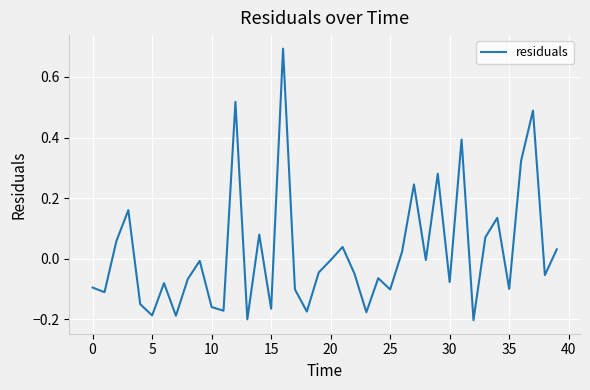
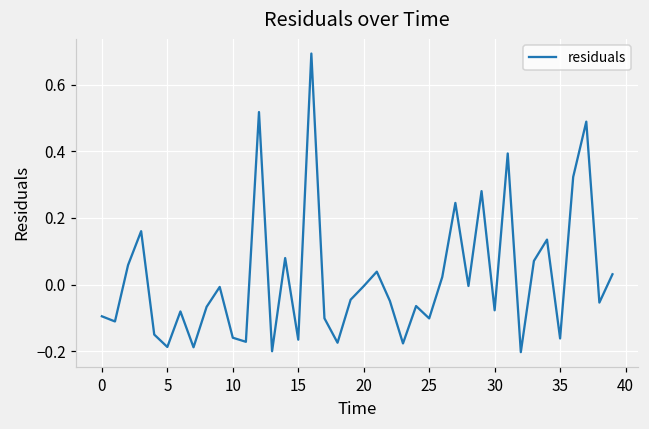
  {
    "0": -0.09,
    "5": -0.19,
    "10": -0.16,
    "15": -0.16,
    "20": 0.00,
    "25": -0.10,
    "30": -0.08,
-   "35": -0.10
+   "35": -0.16
  }
